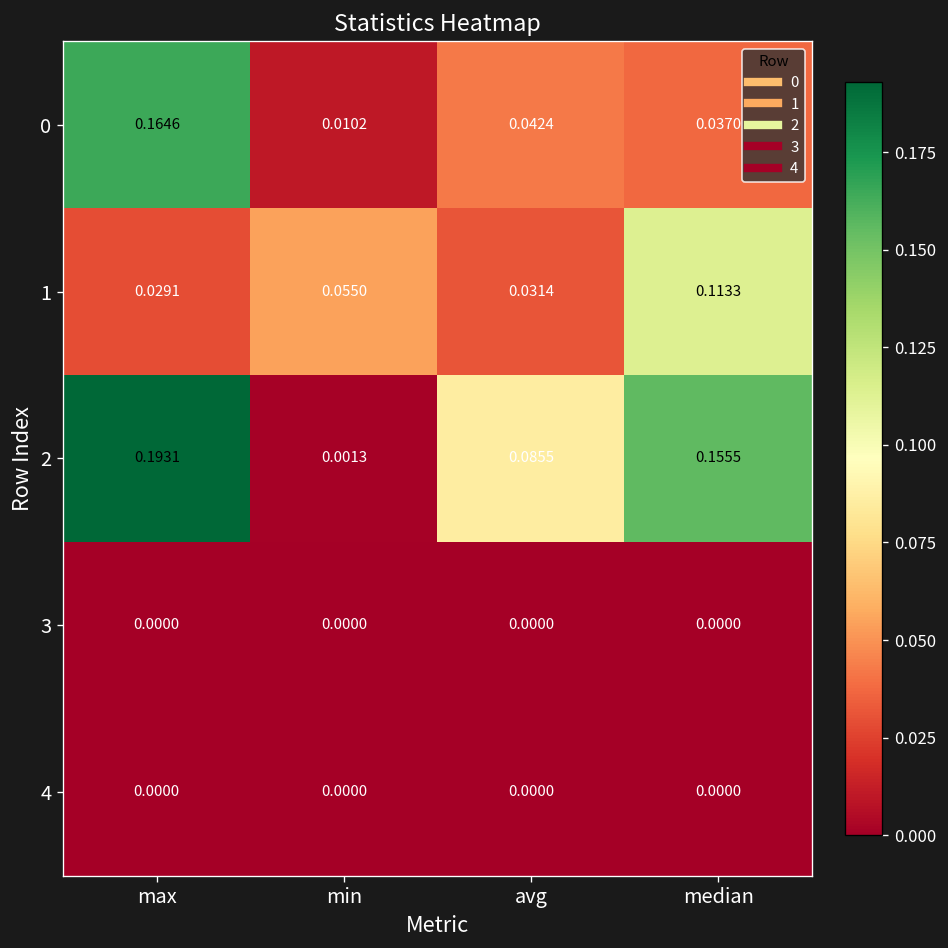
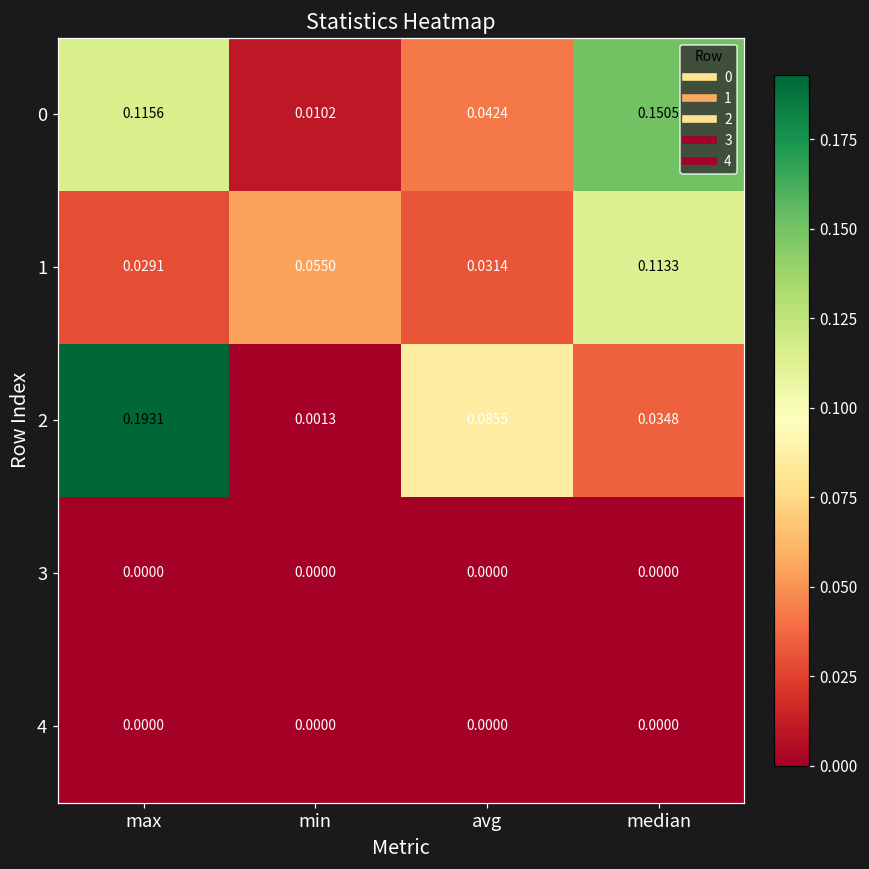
  {
    "0": {
-     "max": 0.1646,
+     "max": 0.1156,
      "min": 0.0102,
      "avg": 0.0424,
-     "median": 0.0370
+     "median": 0.1505
    },
    "1": {
      "max": 0.0291,
      "min": 0.0550,
      "avg": 0.0314,
      "median": 0.1133
    },
    "2": {
      "max": 0.1931,
      "min": 0.0013,
      "avg": 0.0855,
-     "median": 0.1555
+     "median": 0.0348
    },
    "3": {
      "max": 0.0000,
      "min": 0.0000,
      "avg": 0.0000,
      "median": 0.0000
    },
    "4": {
      "max": 0.0000,
      "min": 0.0000,
      "avg": 0.0000,
      "median": 0.0000
    }
  }
